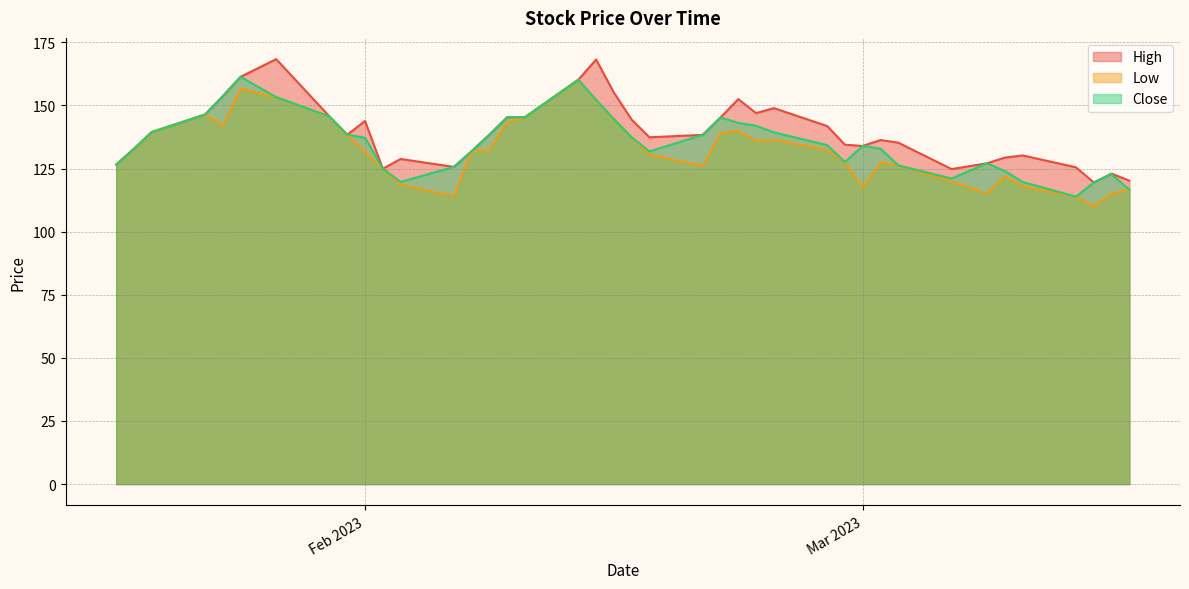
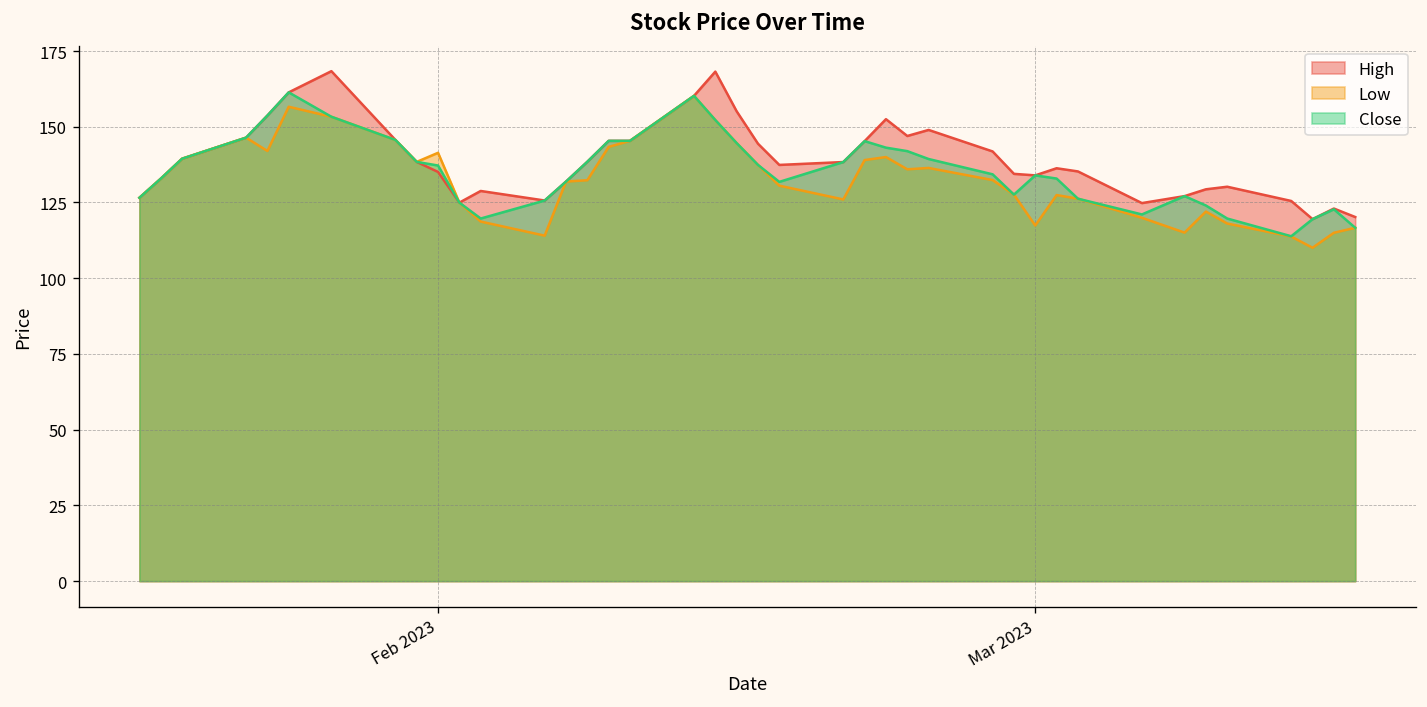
  {
    "High": {
-     "Feb 2023": 144
+     "Feb 2023": 135
    },
    "Low": {
-     "Feb 2023": 132,
+     "Feb 2023": 141,
      "Mar 2023": 117
    },
    "Close": {
      "Feb 2023": 137
    }
  }
